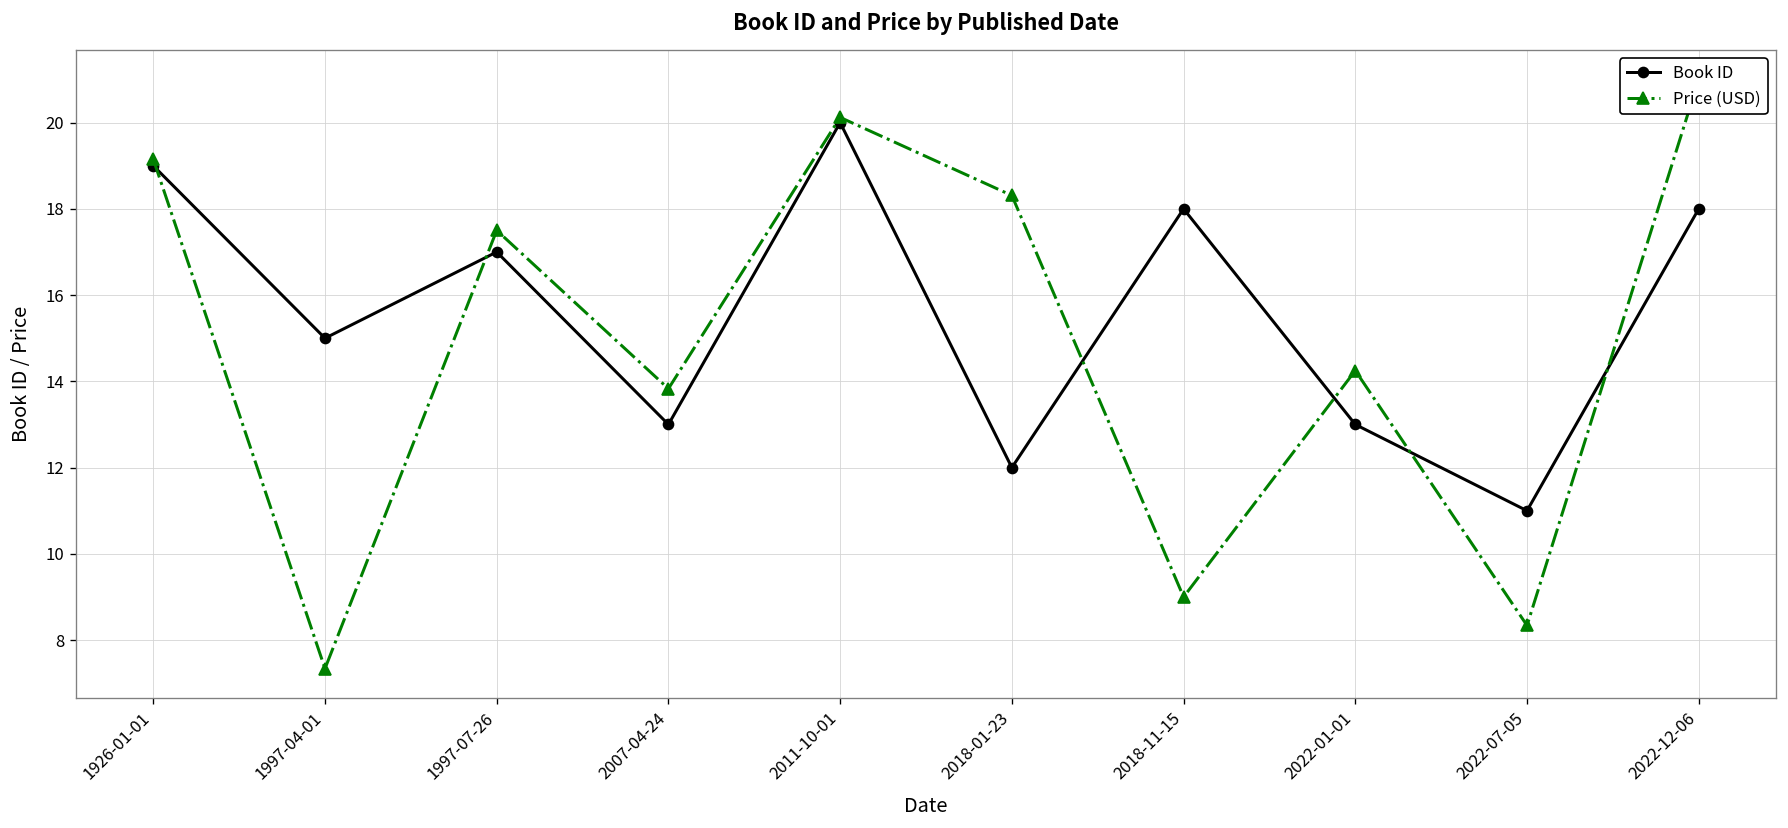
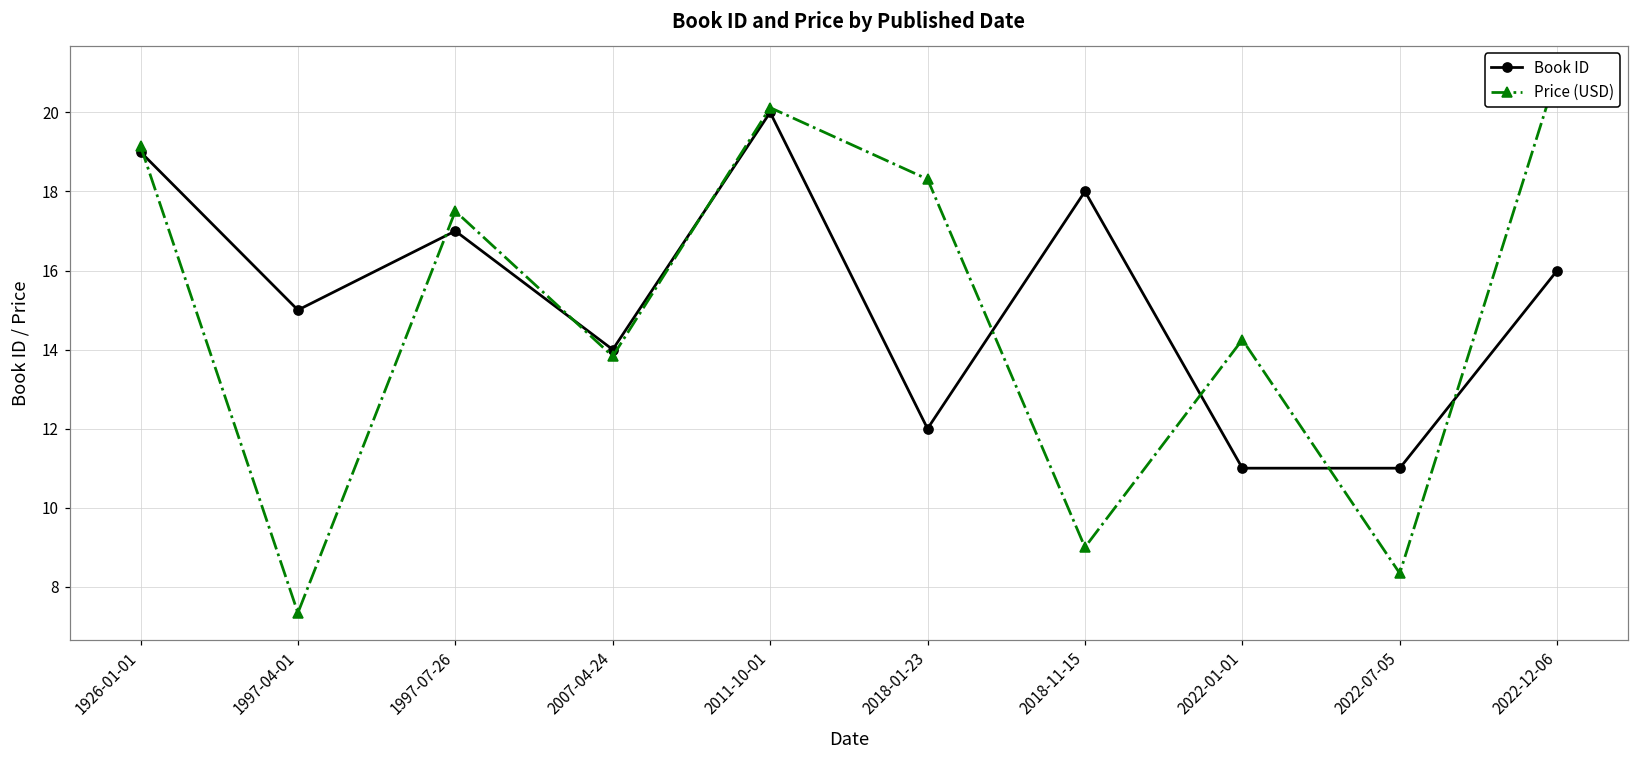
  {
    "Book ID": {
      "1926-01-01": 19,
      "1997-04-01": 15,
      "1997-07-26": 17,
-     "2007-04-24": 13,
+     "2007-04-24": 14,
      "2011-10-01": 20,
      "2018-01-23": 12,
      "2018-11-15": 18,
-     "2022-01-01": 13,
+     "2022-01-01": 11,
      "2022-07-05": 11,
-     "2022-12-06": 18
+     "2022-12-06": 16
    },
    "Price (USD)": {
      "1926-01-01": 19.2,
      "1997-04-01": 7.3,
      "1997-07-26": 17.5,
      "2007-04-24": 13.8,
      "2011-10-01": 20.1,
      "2018-01-23": 18.3,
      "2018-11-15": 9,
      "2022-01-01": 14.3,
      "2022-07-05": 8.3
    }
  }
